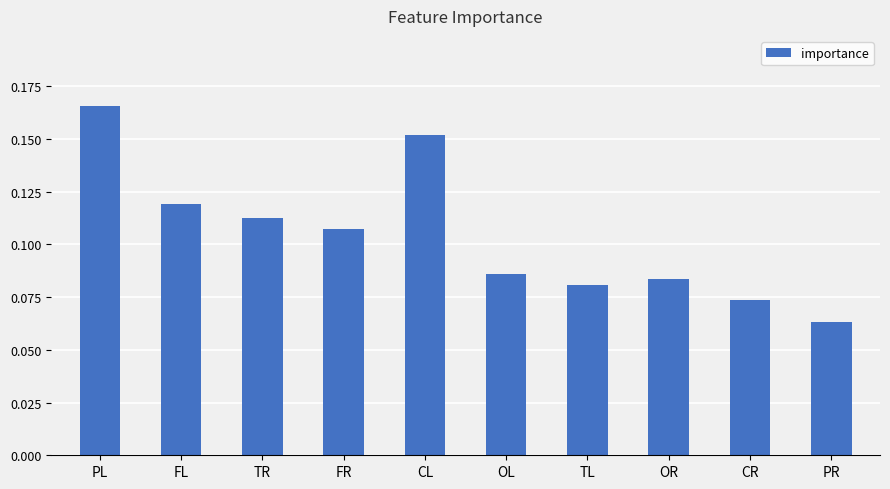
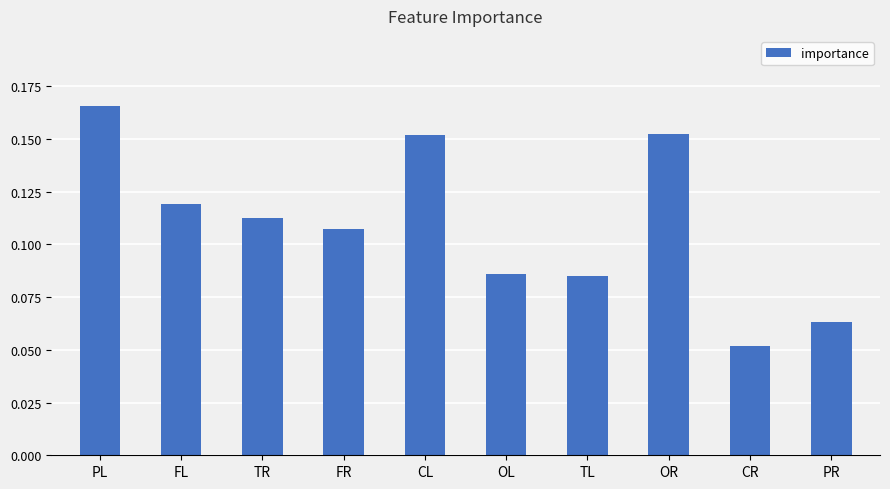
  {
    "PL": 0.166,
    "FL": 0.119,
    "TR": 0.112,
    "FR": 0.107,
    "CL": 0.152,
    "OL": 0.086,
-   "TL": 0.081,
-   "OR": 0.084,
-   "CR": 0.074,
+   "TL": 0.085,
+   "OR": 0.153,
+   "CR": 0.052,
    "PR": 0.063
  }
